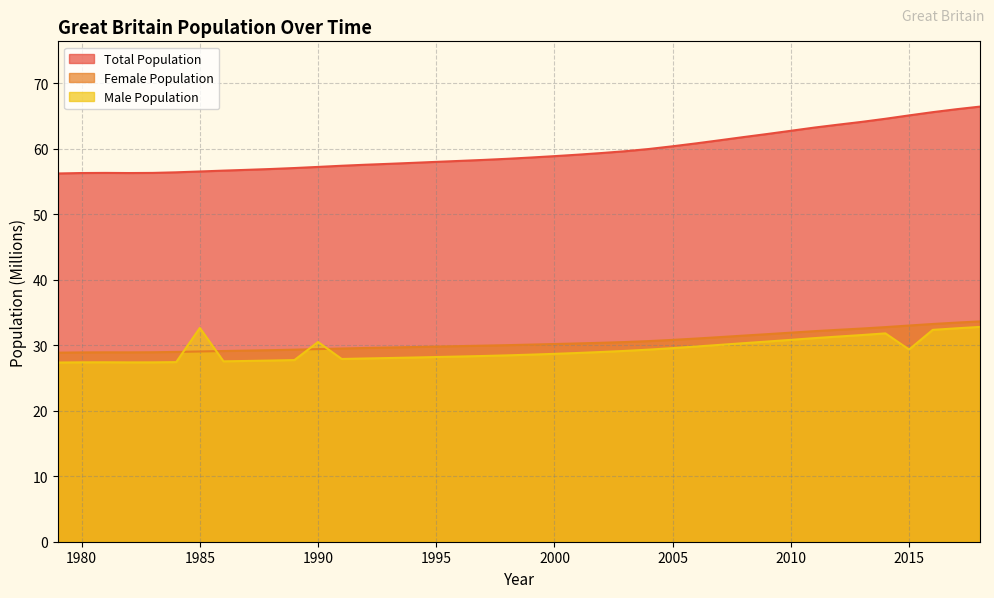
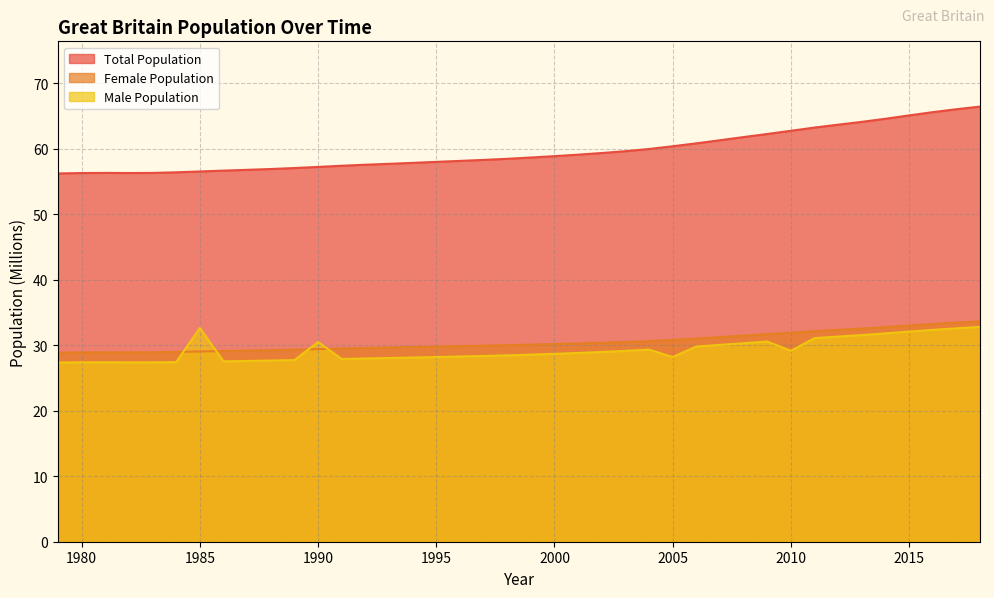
  {
    "Male Population": {
      "1980": 27,
      "1985": 33,
      "1990": 31,
      "1995": 28,
      "2000": 29,
-     "2005": 30,
-     "2010": 31,
-     "2015": 29
+     "2005": 28,
+     "2010": 29,
+     "2015": 32
    }
  }
